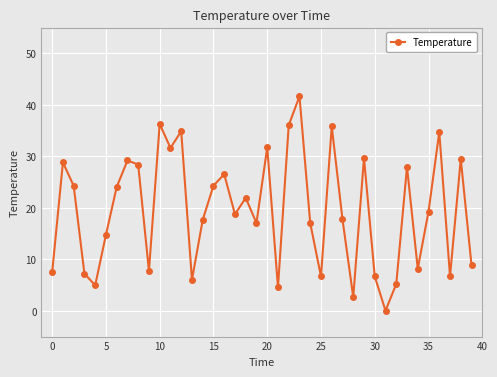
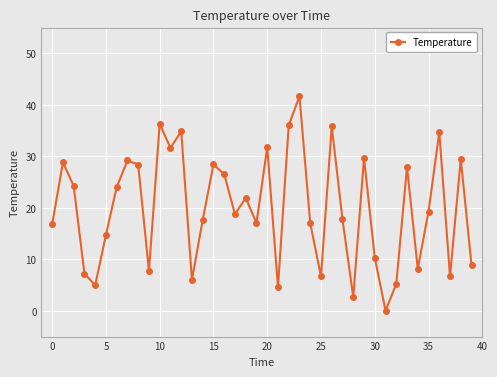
  {
-   "0": 7,
+   "0": 17,
    "5": 15,
    "10": 36,
-   "15": 24,
+   "15": 28,
    "20": 32,
    "25": 7,
-   "30": 7,
+   "30": 10,
    "35": 19
  }
